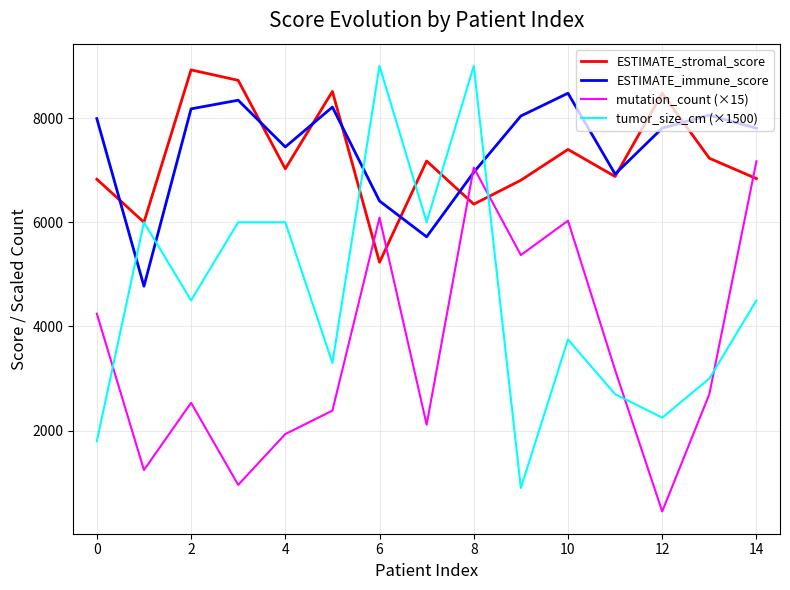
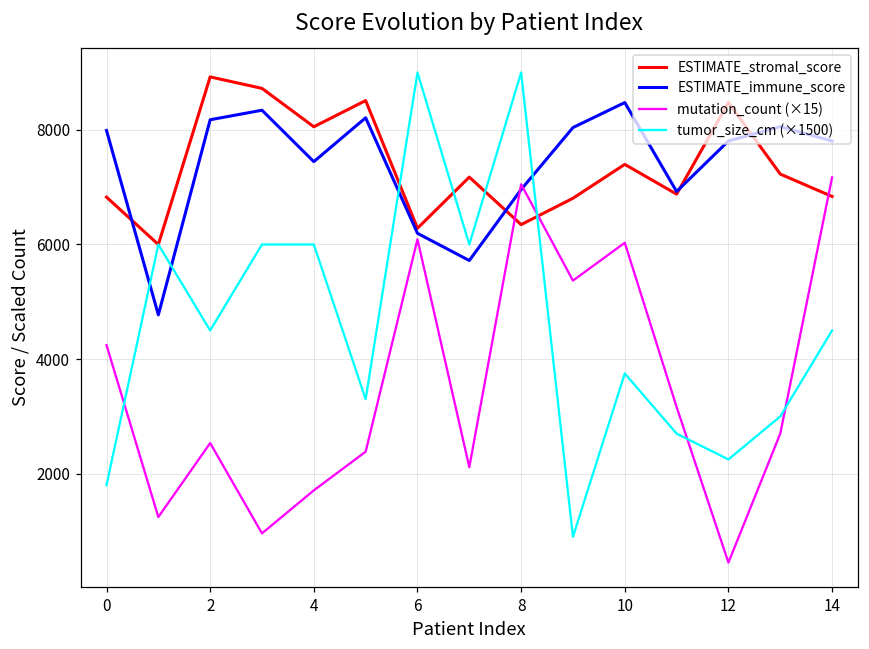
  {
    "ESTIMATE_stromal_score": {
      "0": 6800,
      "2": 8900,
-     "4": 7000,
-     "6": 5200,
+     "4": 8100,
+     "6": 6300,
      "8": 6300,
      "10": 7400,
      "14": 6800
    },
    "ESTIMATE_immune_score": {
      "0": 8000,
      "2": 8200,
      "4": 7400,
-     "6": 6400,
+     "6": 6200,
      "8": 7000,
      "10": 8500
    },
    "mutation_count (×15)": {
      "0": 4200,
      "2": 2500,
-     "4": 1900,
+     "4": 1700,
      "6": 6100,
      "8": 7100,
      "10": 6000,
      "12": 500,
      "14": 7200
    },
    "tumor_size_cm (×1500)": {
      "0": 1800,
      "2": 4500,
      "4": 6000,
      "6": 9000,
      "8": 9000,
      "10": 3800,
      "12": 2300,
      "14": 4500
    }
  }
